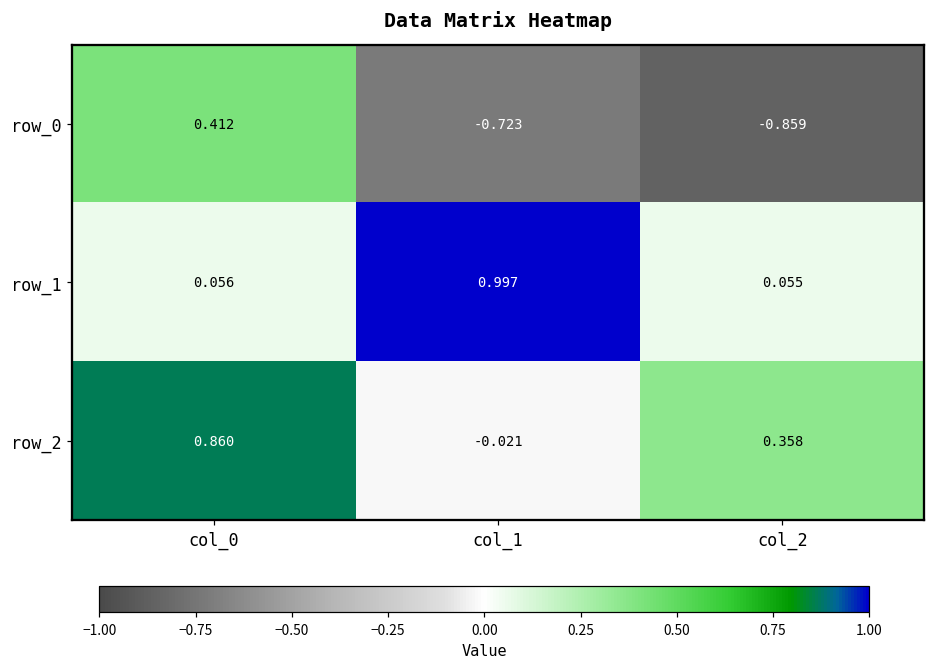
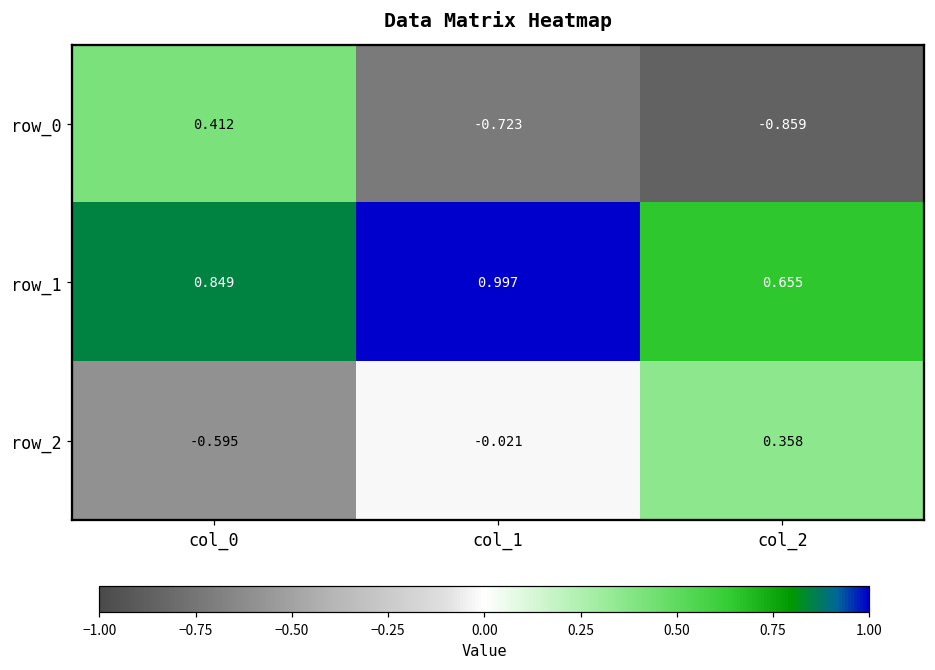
  {
    "row_0": {
      "col_0": 0.412,
      "col_1": -0.723,
      "col_2": -0.859
    },
    "row_1": {
-     "col_0": 0.056,
+     "col_0": 0.849,
      "col_1": 0.997,
-     "col_2": 0.055
+     "col_2": 0.655
    },
    "row_2": {
-     "col_0": 0.860,
+     "col_0": -0.595,
      "col_1": -0.021,
      "col_2": 0.358
    }
  }
